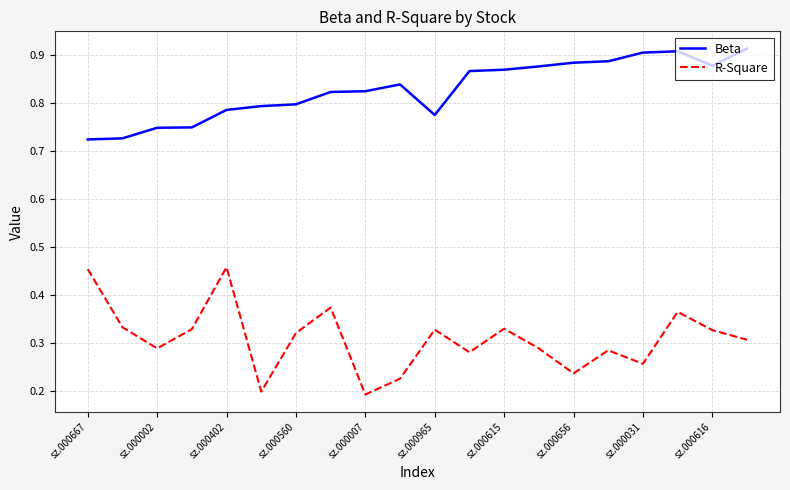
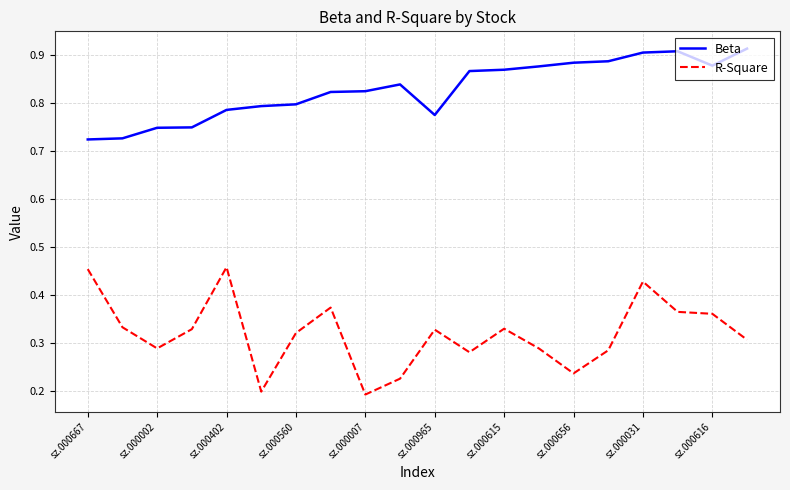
  {
    "Beta": {
      "sz.000667": 0.72,
      "sz.000002": 0.75,
      "sz.000402": 0.79,
      "sz.000560": 0.80,
      "sz.000007": 0.82,
      "sz.000965": 0.77,
      "sz.000615": 0.87,
      "sz.000656": 0.88,
      "sz.000031": 0.90
    },
    "R-Square": {
      "sz.000667": 0.45,
      "sz.000002": 0.29,
      "sz.000402": 0.46,
      "sz.000560": 0.32,
      "sz.000007": 0.19,
      "sz.000965": 0.33,
      "sz.000615": 0.33,
      "sz.000656": 0.24,
-     "sz.000031": 0.26,
-     "sz.000616": 0.33
+     "sz.000031": 0.43,
+     "sz.000616": 0.36
    }
  }
